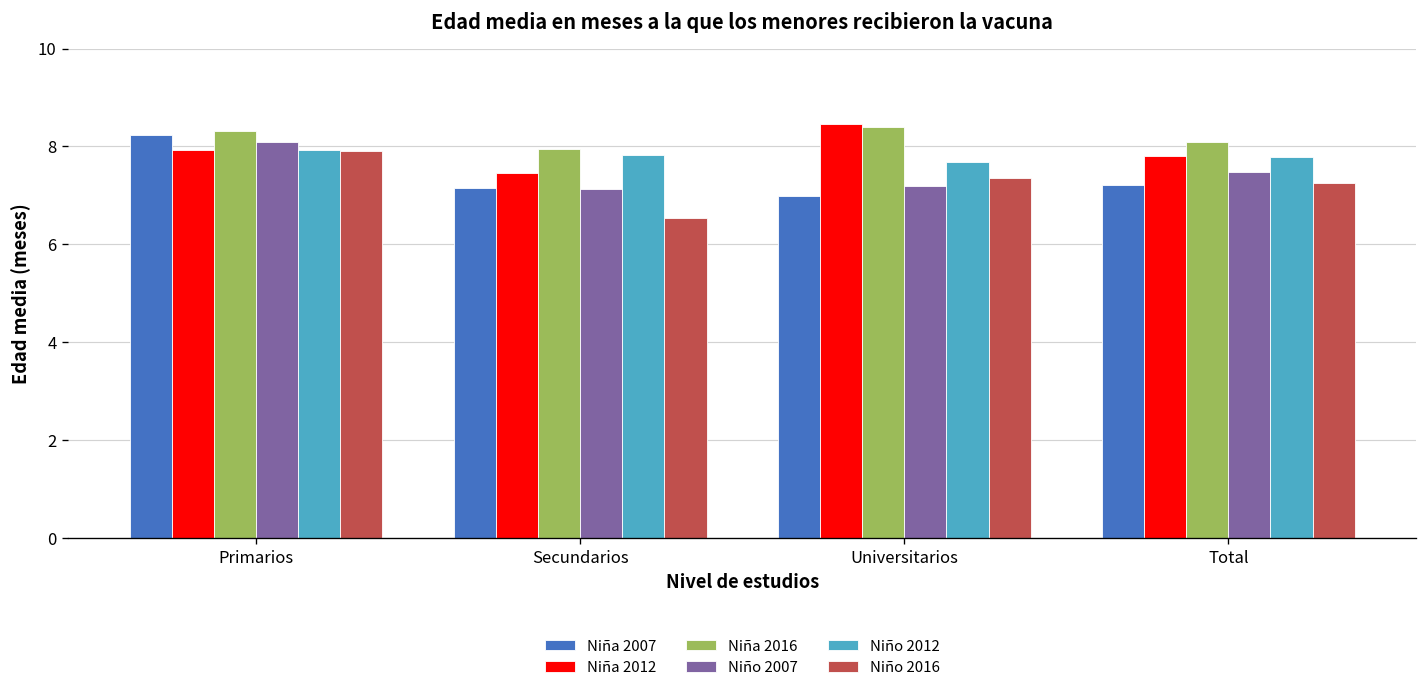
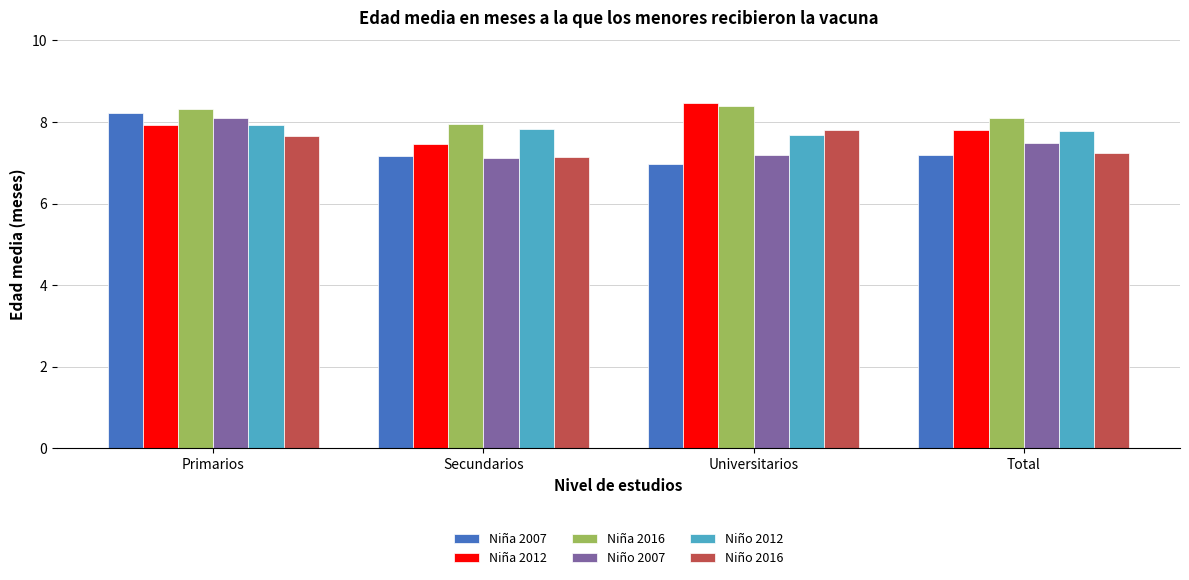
  {
    "Niña 2012": {
      "Primarios": 7.9,
      "Secundarios": 7.5,
      "Universitarios": 8.5,
      "Total": 7.8
    },
    "Niña 2016": {
      "Primarios": 8.3,
      "Secundarios": 7.9,
      "Universitarios": 8.4,
      "Total": 8.1
    },
    "Niño 2007": {
      "Primarios": 8.1,
      "Secundarios": 7.1,
      "Universitarios": 7.2,
      "Total": 7.5
    },
    "Niño 2016": {
-     "Primarios": 7.9,
-     "Secundarios": 6.5,
-     "Universitarios": 7.3,
+     "Primarios": 7.7,
+     "Secundarios": 7.1,
+     "Universitarios": 7.8,
      "Total": 7.2
    }
  }
